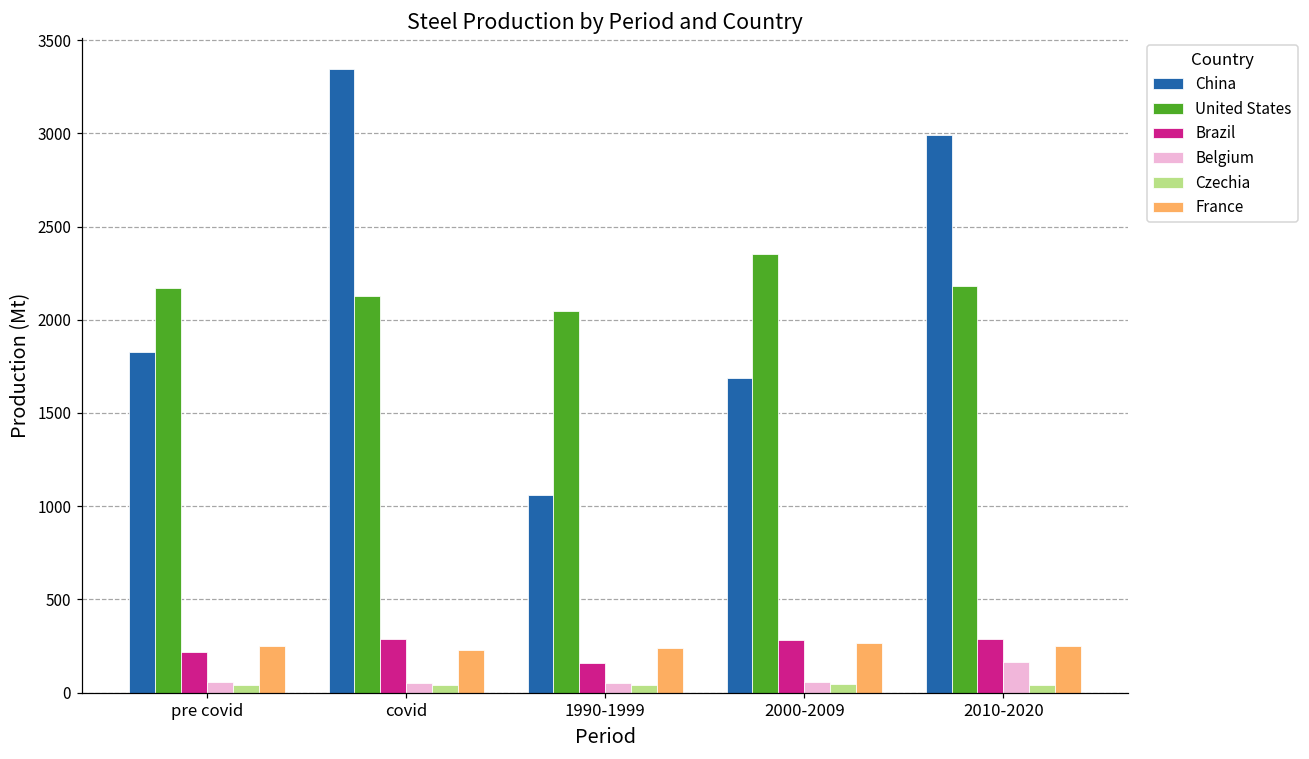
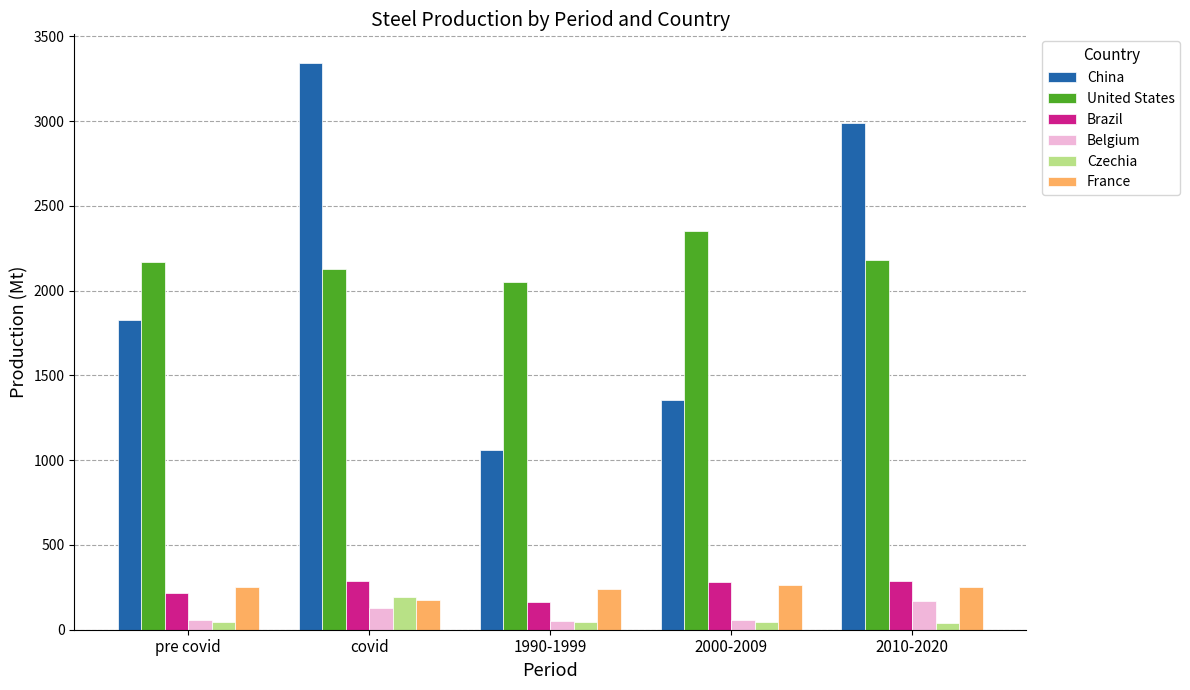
  {
    "China": {
      "pre covid": 1830,
      "covid": 3350,
      "1990-1999": 1060,
-     "2000-2009": 1690,
+     "2000-2009": 1360,
      "2010-2020": 2990
    },
    "United States": {
      "pre covid": 2170,
      "covid": 2130,
      "1990-1999": 2050,
      "2000-2009": 2350,
      "2010-2020": 2180
    },
    "Brazil": {
      "pre covid": 220,
      "covid": 290,
      "1990-1999": 160,
      "2000-2009": 280,
      "2010-2020": 290
    },
    "Belgium": {
      "pre covid": 60,
-     "covid": 50,
+     "covid": 130,
      "1990-1999": 50,
      "2000-2009": 60,
      "2010-2020": 170
    },
    "Czechia": {
      "pre covid": 40,
-     "covid": 40,
+     "covid": 190,
      "1990-1999": 40,
      "2000-2009": 40,
      "2010-2020": 40
    },
    "France": {
      "pre covid": 250,
-     "covid": 230,
+     "covid": 180,
      "1990-1999": 240,
      "2000-2009": 260,
      "2010-2020": 250
    }
  }
